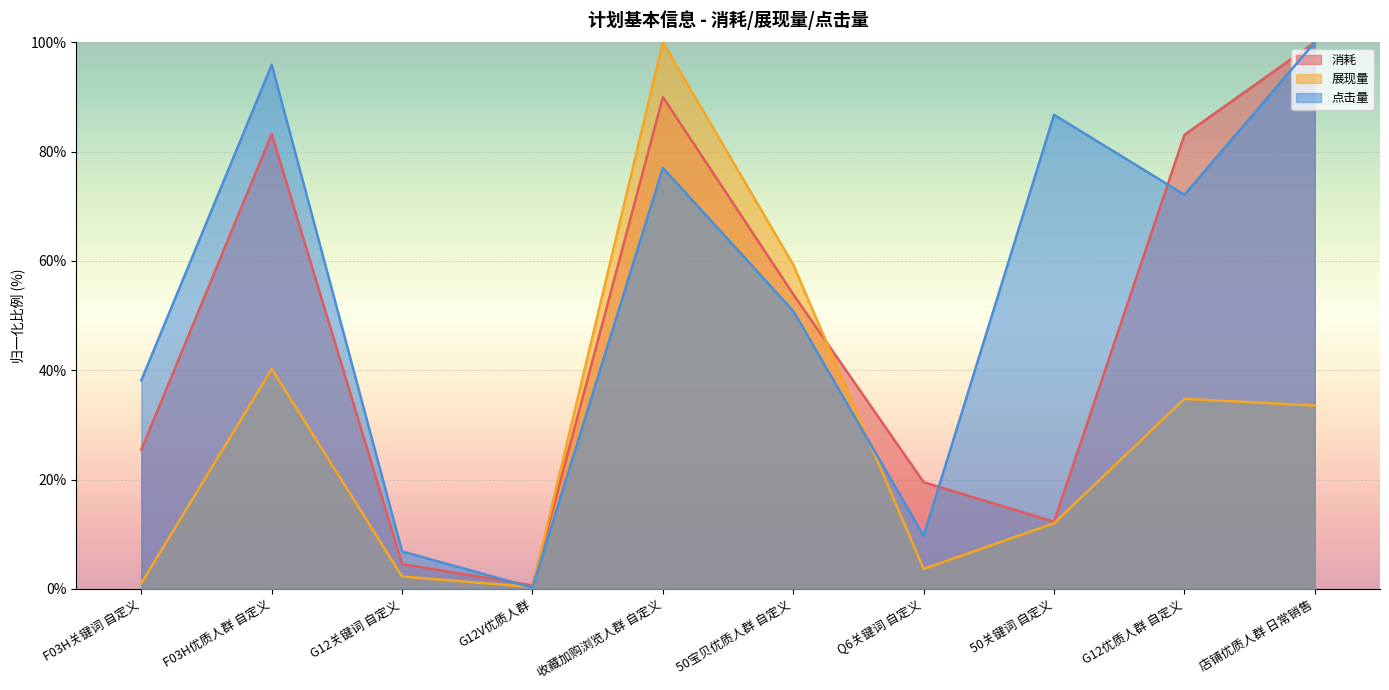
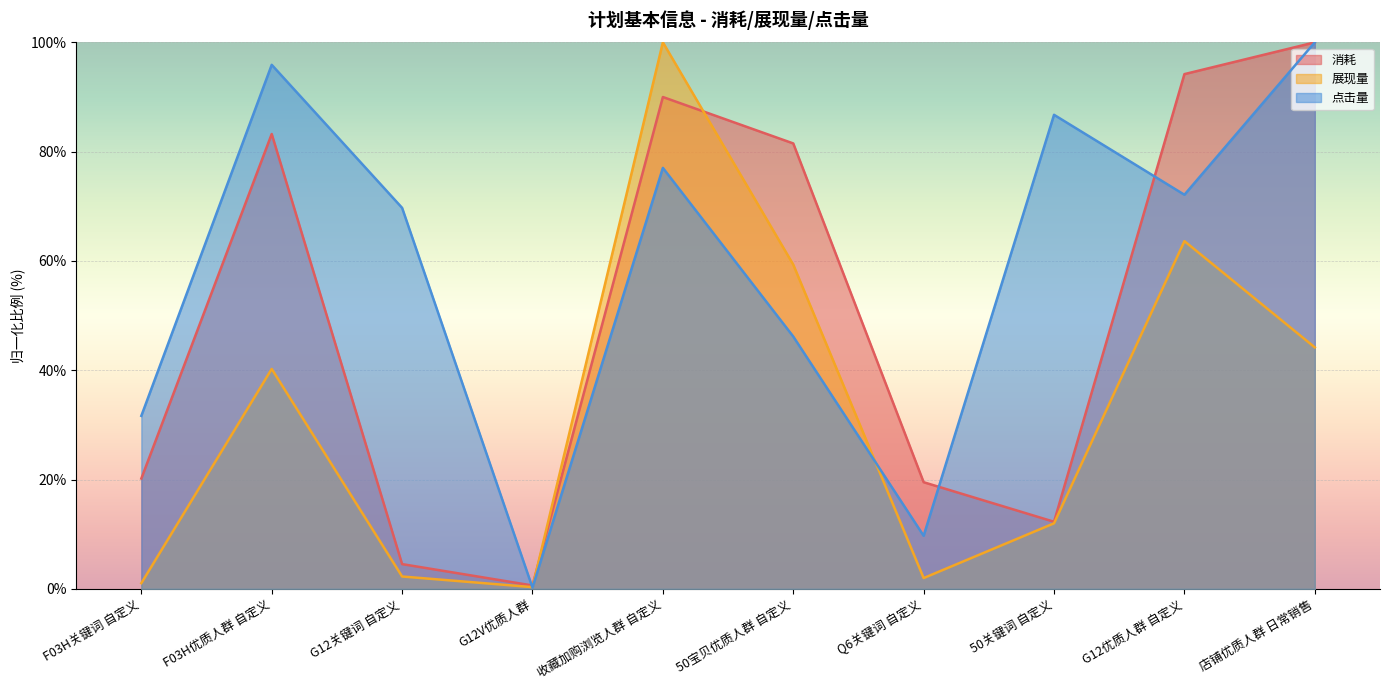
  {
    "消耗": {
-     "F03H关键词 自定义": "25%",
+     "F03H关键词 自定义": "20%",
      "F03H优质人群 自定义": "83%",
      "G12关键词 自定义": "5%",
      "收藏加购浏览人群 自定义": "90%",
-     "50宝贝优质人群 自定义": "54%",
+     "50宝贝优质人群 自定义": "82%",
      "Q6关键词 自定义": "20%",
-     "G12优质人群 自定义": "83%"
+     "G12优质人群 自定义": "94%"
    },
    "展现量": {
      "F03H关键词 自定义": "1%",
      "F03H优质人群 自定义": "40%",
      "G12关键词 自定义": "2%",
      "收藏加购浏览人群 自定义": "100%",
      "50宝贝优质人群 自定义": "59%",
-     "Q6关键词 自定义": "4%",
-     "G12优质人群 自定义": "35%",
-     "店铺优质人群 日常销售": "34%"
+     "Q6关键词 自定义": "2%",
+     "G12优质人群 自定义": "64%",
+     "店铺优质人群 日常销售": "44%"
    },
    "点击量": {
-     "F03H关键词 自定义": "38%",
+     "F03H关键词 自定义": "32%",
      "F03H优质人群 自定义": "96%",
-     "G12关键词 自定义": "7%",
+     "G12关键词 自定义": "70%",
      "收藏加购浏览人群 自定义": "77%",
-     "50宝贝优质人群 自定义": "51%",
+     "50宝贝优质人群 自定义": "46%",
      "Q6关键词 自定义": "10%",
      "50关键词 自定义": "87%",
      "G12优质人群 自定义": "72%"
    }
  }
